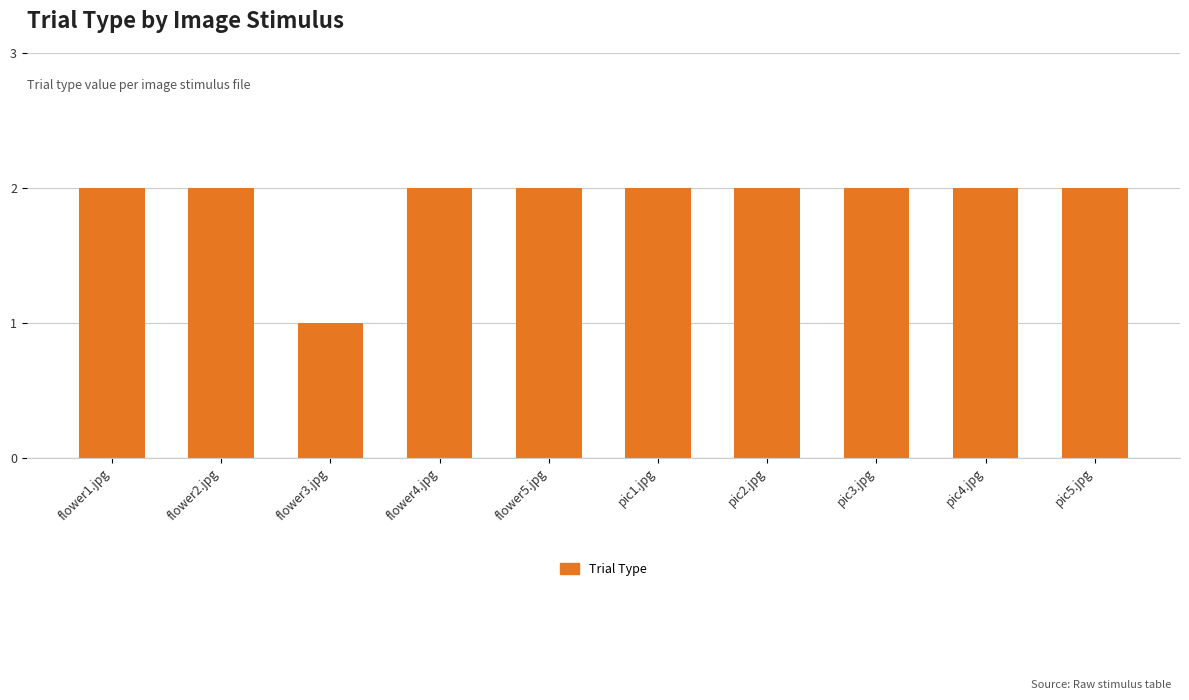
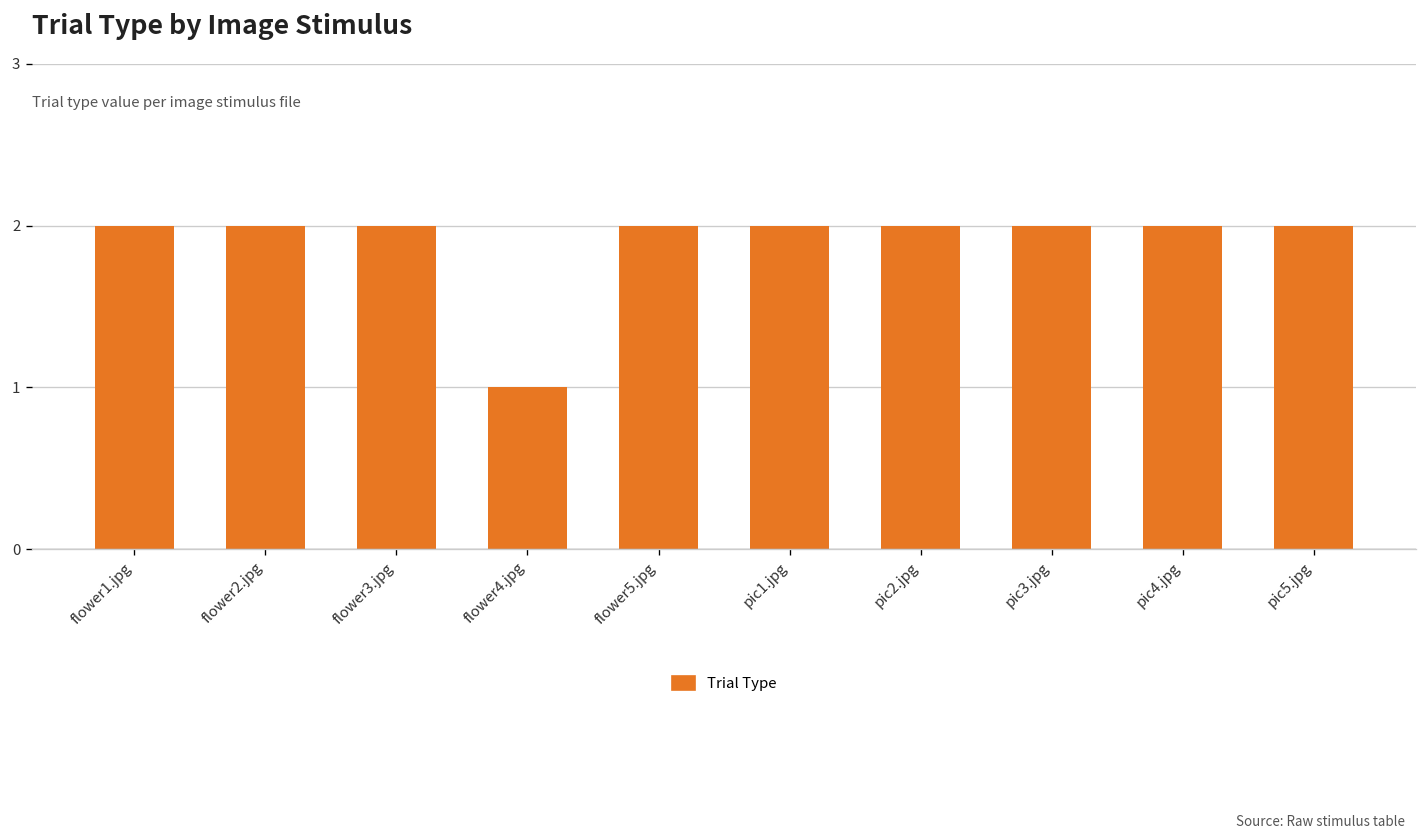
  {
    "flower1.jpg": 2,
    "flower2.jpg": 2,
-   "flower3.jpg": 1,
-   "flower4.jpg": 2,
+   "flower3.jpg": 2,
+   "flower4.jpg": 1,
    "flower5.jpg": 2,
    "pic1.jpg": 2,
    "pic2.jpg": 2,
    "pic3.jpg": 2,
    "pic4.jpg": 2,
    "pic5.jpg": 2
  }
